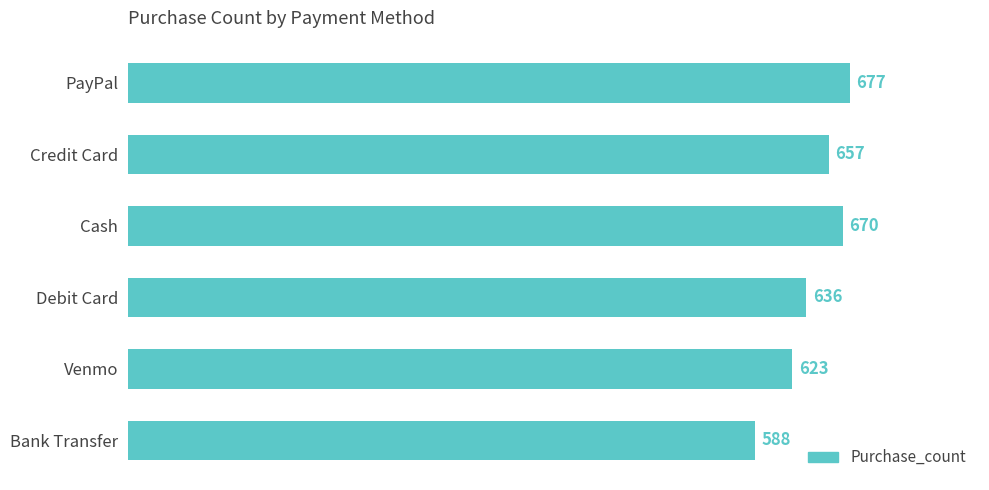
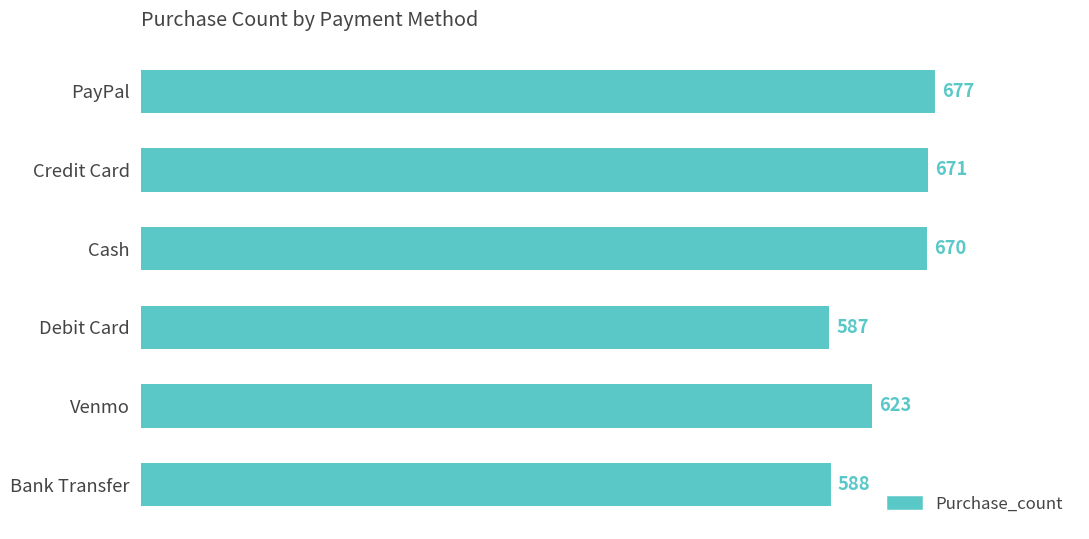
  {
    "PayPal": 677,
-   "Credit Card": 657,
+   "Credit Card": 671,
    "Cash": 670,
-   "Debit Card": 636,
+   "Debit Card": 587,
    "Venmo": 623,
    "Bank Transfer": 588
  }
